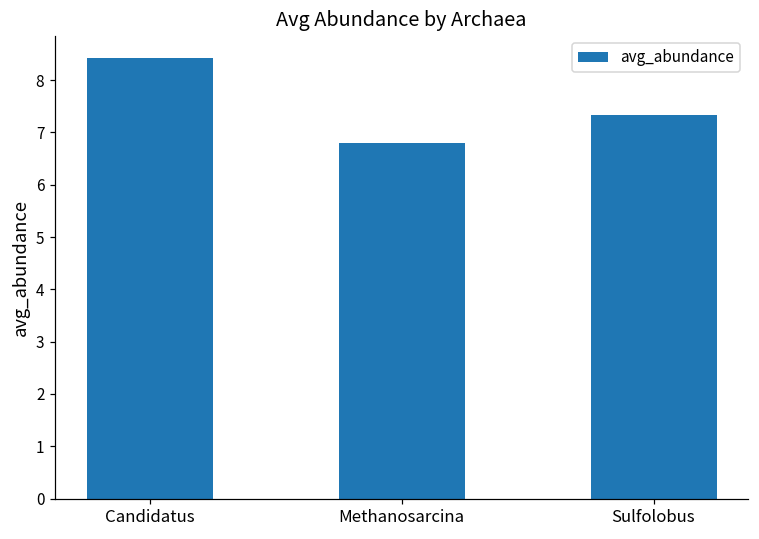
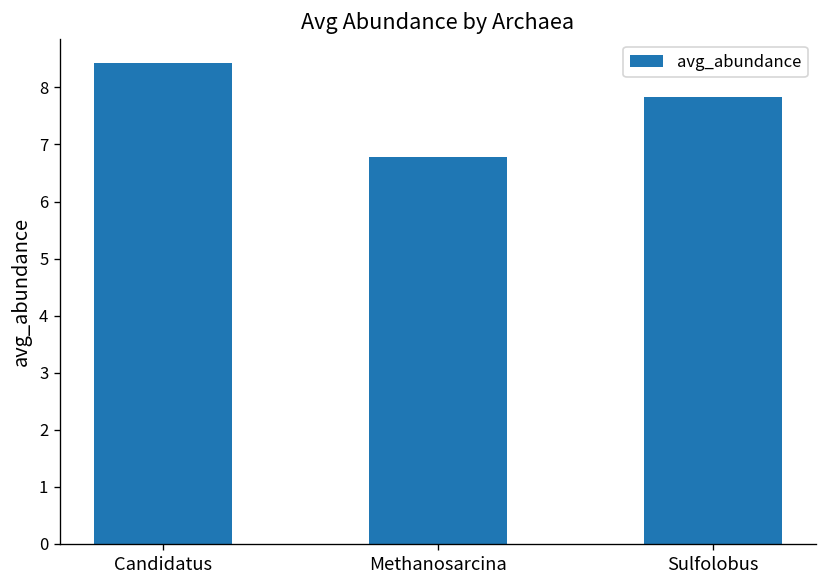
  {
    "Candidatus": 8.4,
    "Methanosarcina": 6.8,
-   "Sulfolobus": 7.3
+   "Sulfolobus": 7.8
  }
